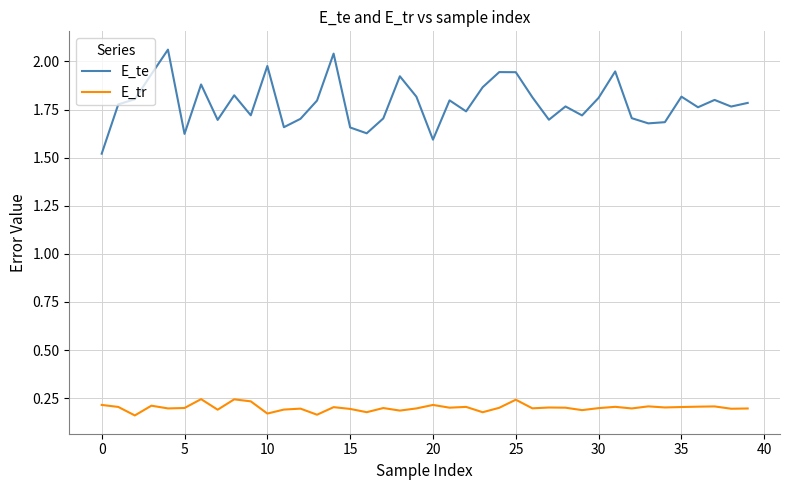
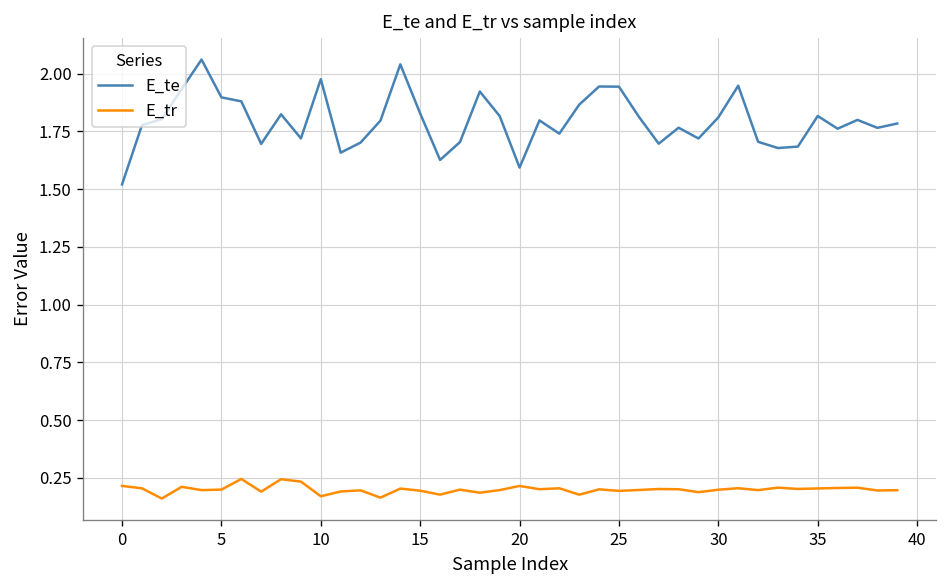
  {
    "E_te": {
      "0": 1.52,
-     "5": 1.62,
+     "5": 1.90,
      "10": 1.98,
-     "15": 1.66,
+     "15": 1.83,
      "20": 1.59,
      "25": 1.94,
      "30": 1.81,
      "35": 1.82
    },
    "E_tr": {
      "0": 0.21,
      "5": 0.20,
      "10": 0.17,
      "15": 0.19,
      "20": 0.21,
-     "25": 0.24,
+     "25": 0.19,
      "30": 0.20,
      "35": 0.20
    }
  }
